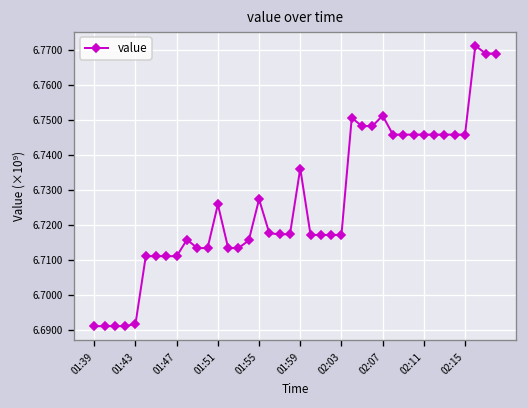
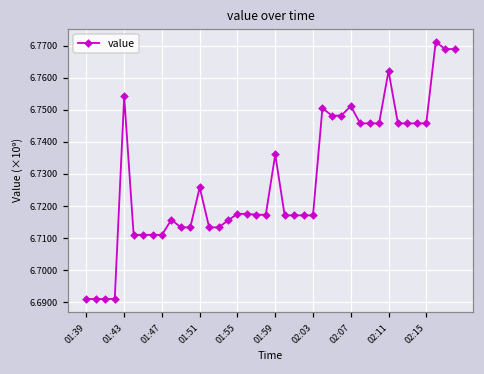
  {
    "01:39": 6.691,
-   "01:43": 6.692,
+   "01:43": 6.754,
    "01:47": 6.711,
    "01:51": 6.726,
-   "01:55": 6.727,
+   "01:55": 6.718,
    "01:59": 6.736,
    "02:03": 6.717,
    "02:07": 6.751,
-   "02:11": 6.746,
+   "02:11": 6.762,
    "02:15": 6.746
  }
